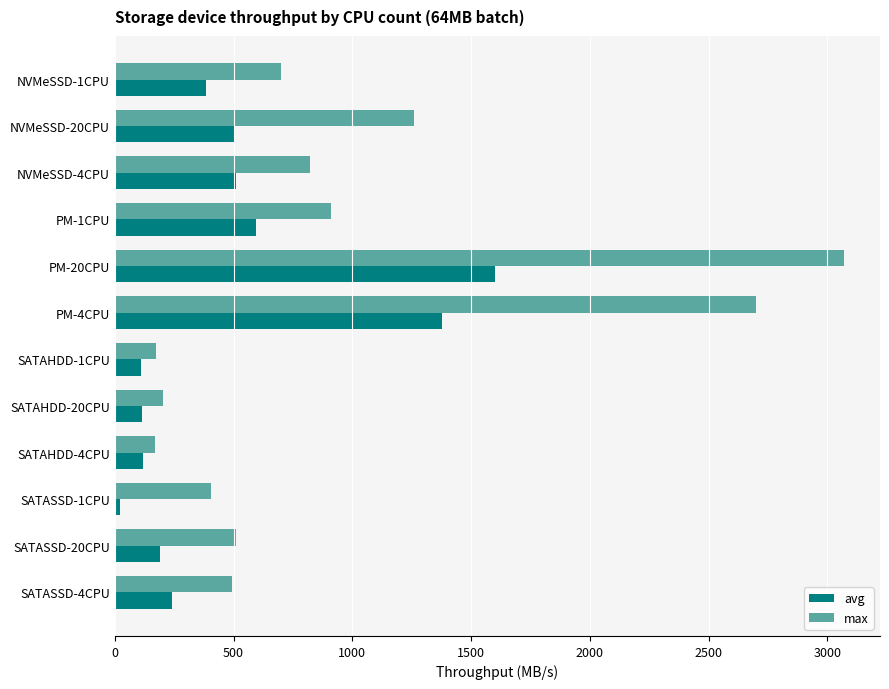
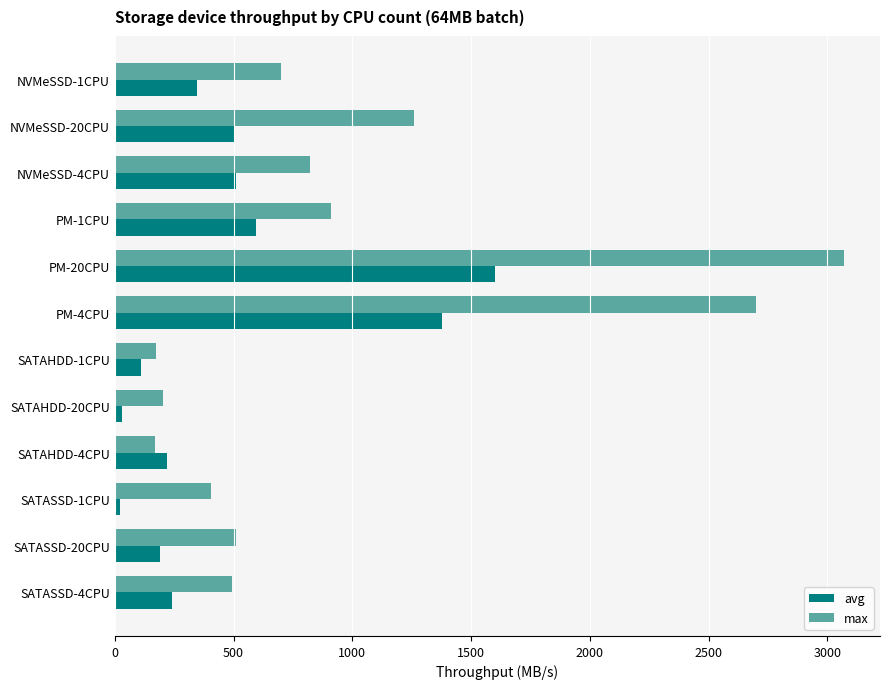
  {
    "avg": {
-     "NVMeSSD-1CPU": 380,
+     "NVMeSSD-1CPU": 350,
      "NVMeSSD-20CPU": 510,
      "NVMeSSD-4CPU": 510,
      "PM-1CPU": 590,
      "PM-20CPU": 1600,
      "PM-4CPU": 1380,
      "SATAHDD-1CPU": 110,
-     "SATAHDD-20CPU": 110,
-     "SATAHDD-4CPU": 120,
+     "SATAHDD-20CPU": 30,
+     "SATAHDD-4CPU": 220,
      "SATASSD-1CPU": 20,
      "SATASSD-20CPU": 190,
      "SATASSD-4CPU": 240
    },
    "max": {
      "NVMeSSD-1CPU": 700,
      "NVMeSSD-20CPU": 1260,
      "NVMeSSD-4CPU": 820,
      "PM-1CPU": 910,
      "PM-20CPU": 3070,
      "PM-4CPU": 2700,
      "SATAHDD-1CPU": 170,
      "SATAHDD-20CPU": 200,
      "SATAHDD-4CPU": 170,
      "SATASSD-1CPU": 400,
      "SATASSD-20CPU": 510,
      "SATASSD-4CPU": 490
    }
  }
